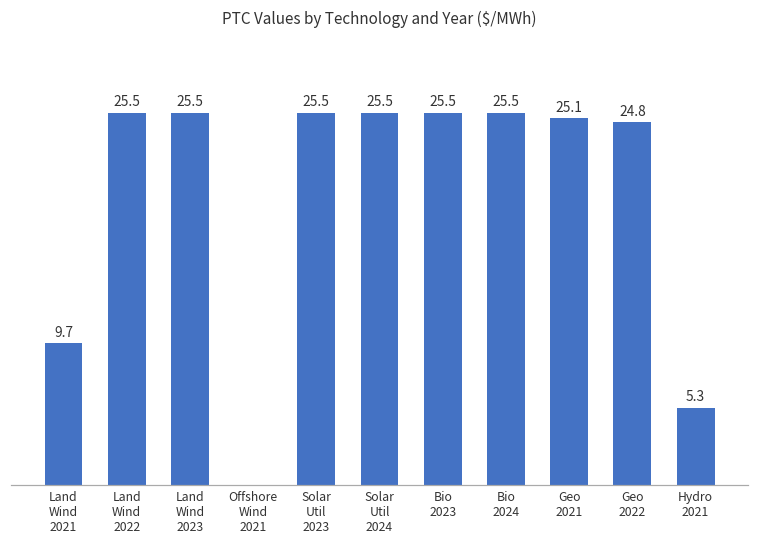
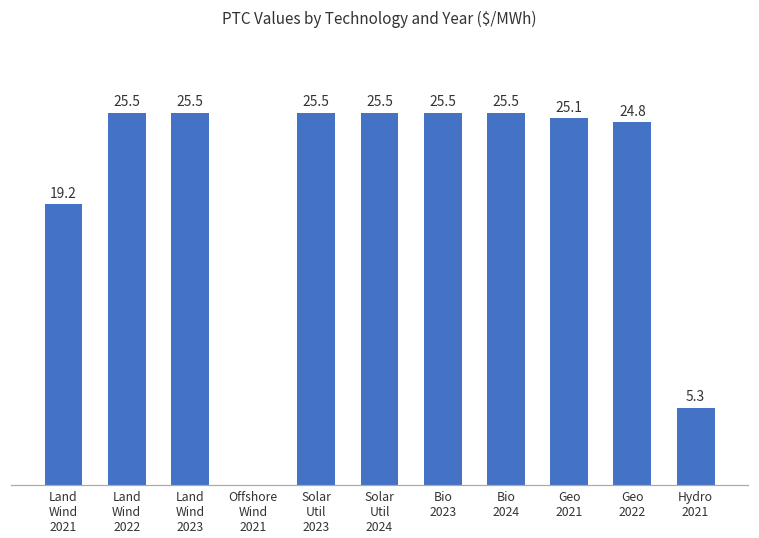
  {
-   "Land Wind 2021": 9.7,
+   "Land Wind 2021": 19.2,
    "Land Wind 2022": 25.5,
    "Land Wind 2023": 25.5,
    "Solar Util 2023": 25.5,
    "Solar Util 2024": 25.5,
    "Bio 2023": 25.5,
    "Bio 2024": 25.5,
    "Geo 2021": 25.1,
    "Geo 2022": 24.8,
    "Hydro 2021": 5.3
  }
